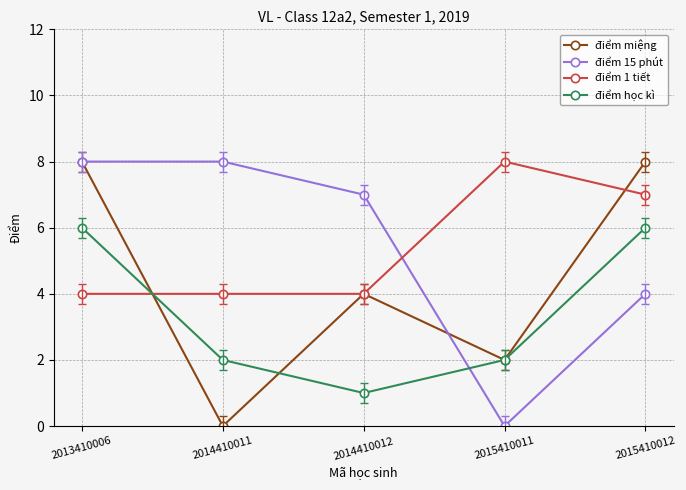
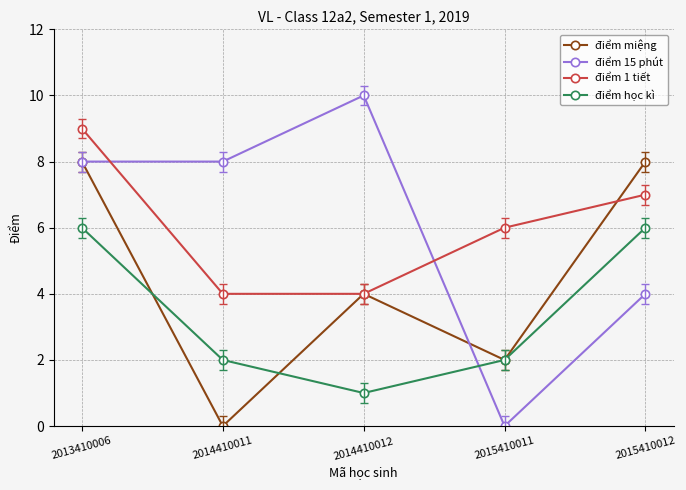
  {
    "điểm miệng": {
      "2014410011": 0,
      "2015410012": 8
    },
    "điểm 15 phút": {
      "2014410011": 8,
-     "2014410012": 7,
+     "2014410012": 10,
      "2015410011": 0,
      "2015410012": 4
    },
    "điểm 1 tiết": {
-     "2013410006": 4,
+     "2013410006": 9,
      "2014410011": 4,
-     "2015410011": 8,
+     "2015410011": 6,
      "2015410012": 7
    },
    "điểm học kì": {
      "2013410006": 6,
      "2014410011": 2,
      "2014410012": 1,
      "2015410012": 6
    }
  }
